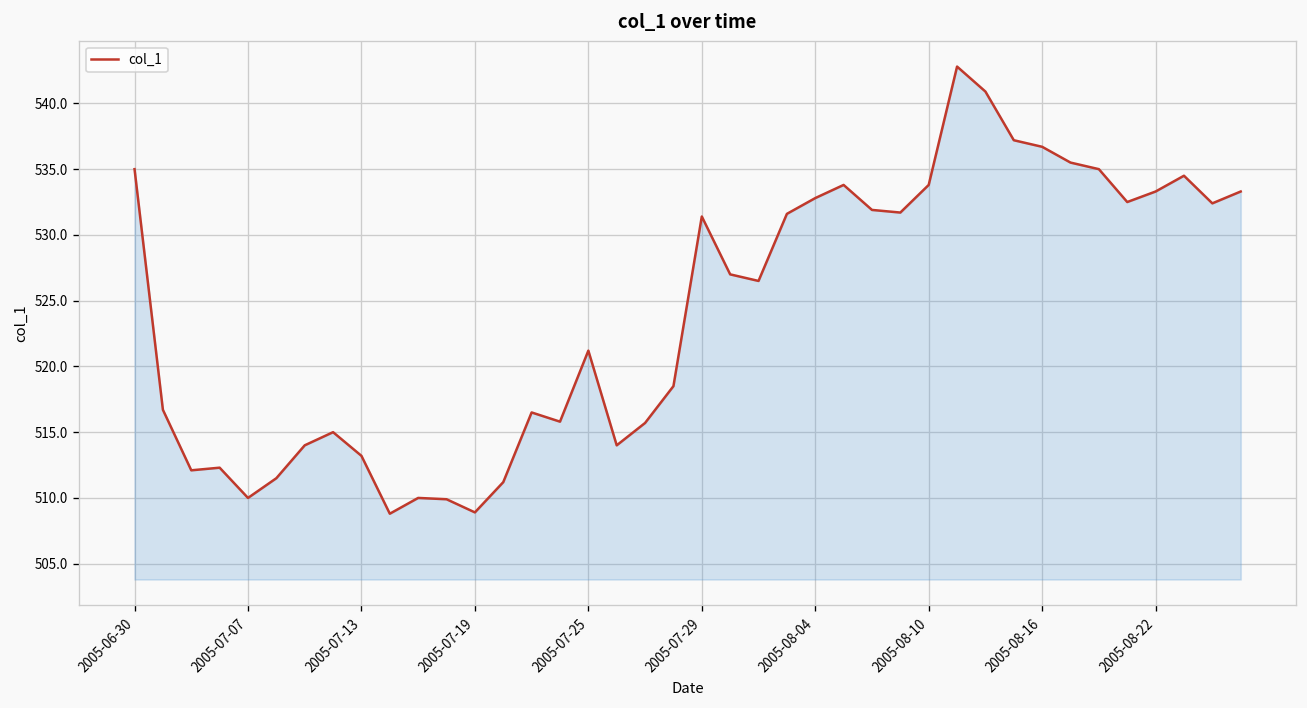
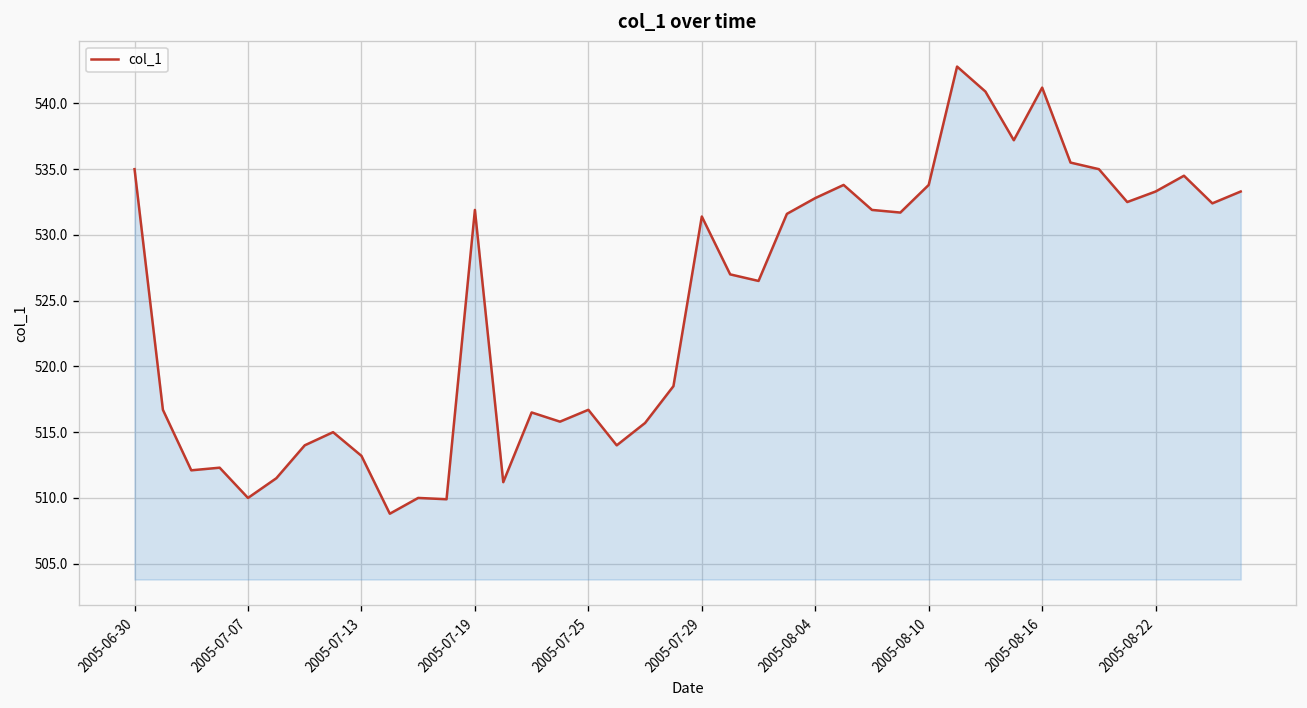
  {
    "2005-06-30": 535.0,
    "2005-07-07": 510.0,
    "2005-07-13": 513.2,
-   "2005-07-19": 508.9,
-   "2005-07-25": 521.2,
+   "2005-07-19": 531.9,
+   "2005-07-25": 516.7,
    "2005-07-29": 531.4,
    "2005-08-04": 532.8,
    "2005-08-10": 533.8,
-   "2005-08-16": 536.7,
+   "2005-08-16": 541.2,
    "2005-08-22": 533.3
  }
